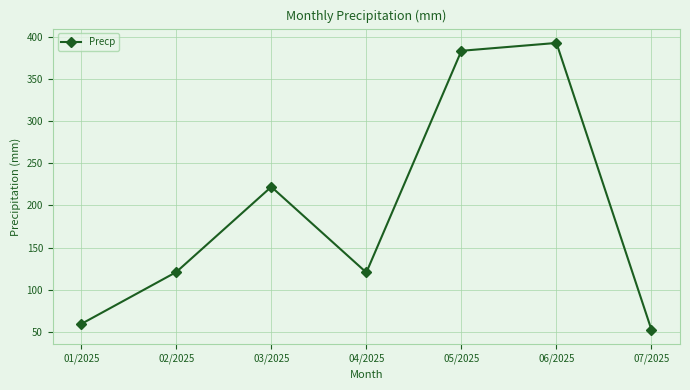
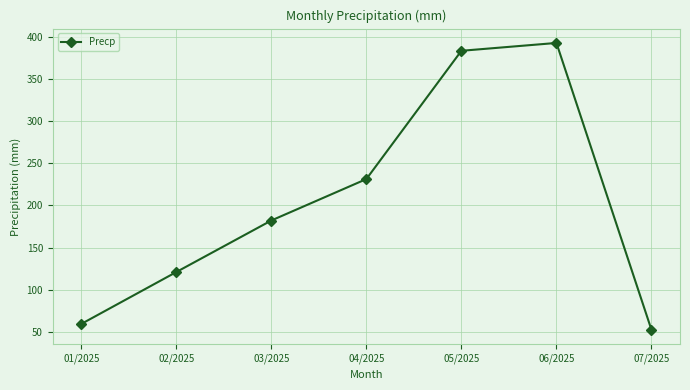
  {
    "01/2025": 60,
    "02/2025": 120,
-   "03/2025": 220,
-   "04/2025": 120,
+   "03/2025": 180,
+   "04/2025": 230,
    "05/2025": 380,
    "06/2025": 390,
    "07/2025": 50
  }
